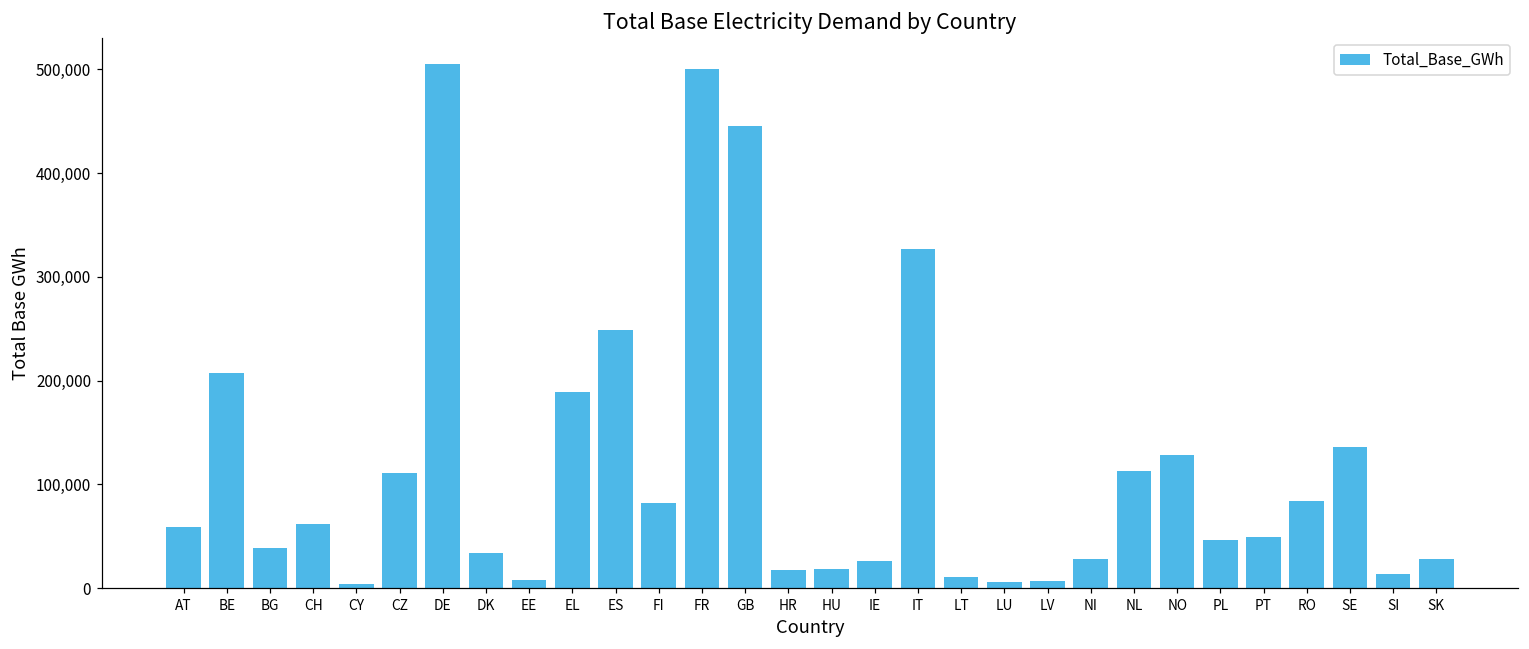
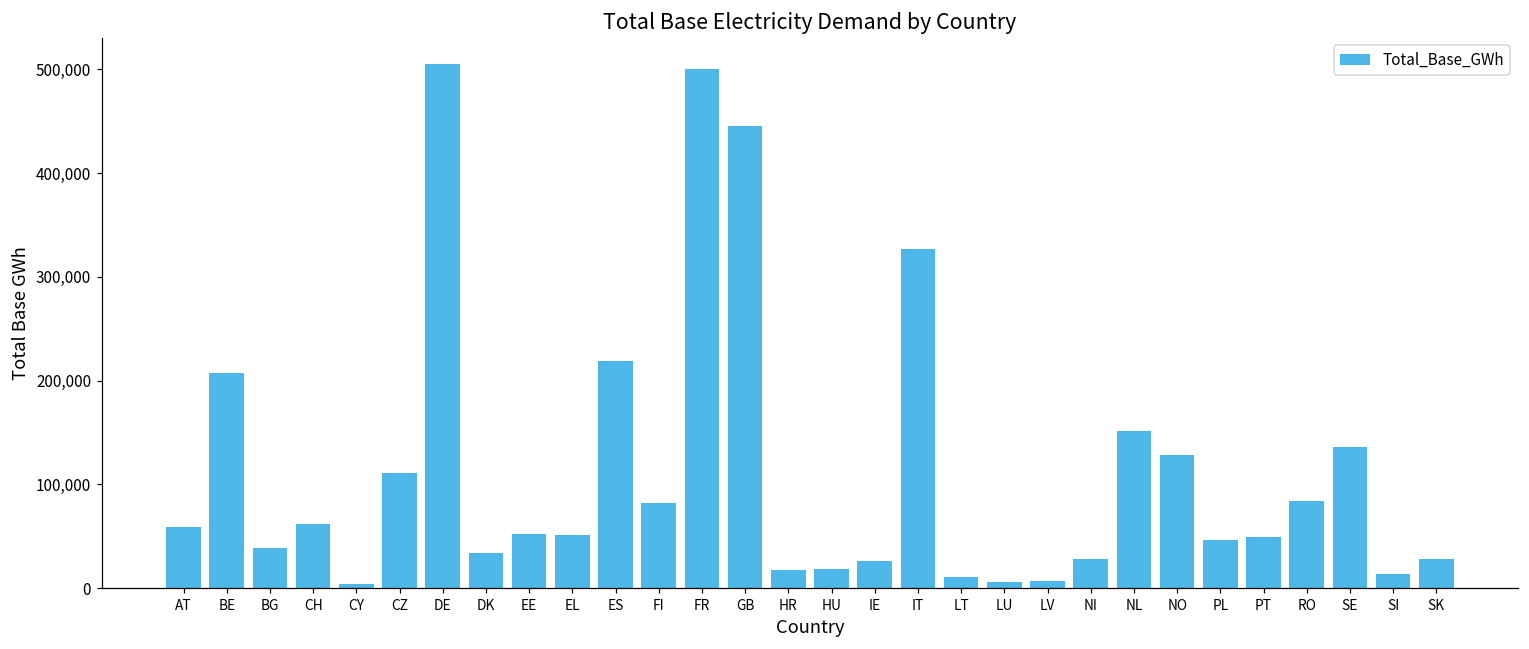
  {
    "AT": "60,000",
    "BE": "210,000",
    "BG": "40,000",
    "CH": "60,000",
    "CY": "0",
    "CZ": "110,000",
    "DE": "510,000",
    "DK": "30,000",
-   "EE": "10,000",
-   "EL": "190,000",
-   "ES": "250,000",
+   "EE": "50,000",
+   "EL": "50,000",
+   "ES": "220,000",
    "FI": "80,000",
    "FR": "500,000",
    "GB": "450,000",
    "HR": "20,000",
    "HU": "20,000",
    "IE": "30,000",
    "IT": "330,000",
    "LT": "10,000",
    "LU": "10,000",
    "LV": "10,000",
    "NI": "30,000",
-   "NL": "110,000",
+   "NL": "150,000",
    "NO": "130,000",
    "PL": "50,000",
    "PT": "50,000",
    "RO": "80,000",
    "SE": "140,000",
    "SI": "10,000",
    "SK": "30,000"
  }
